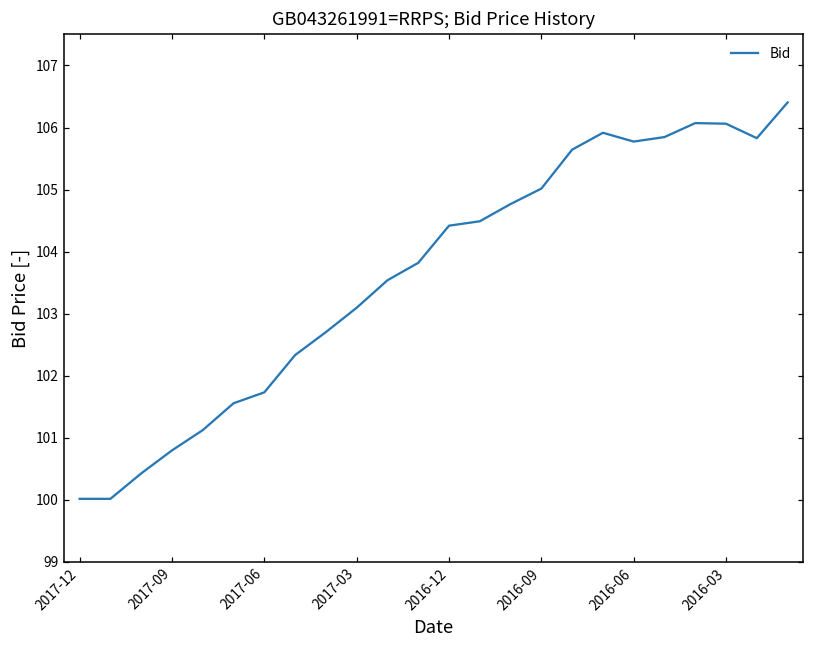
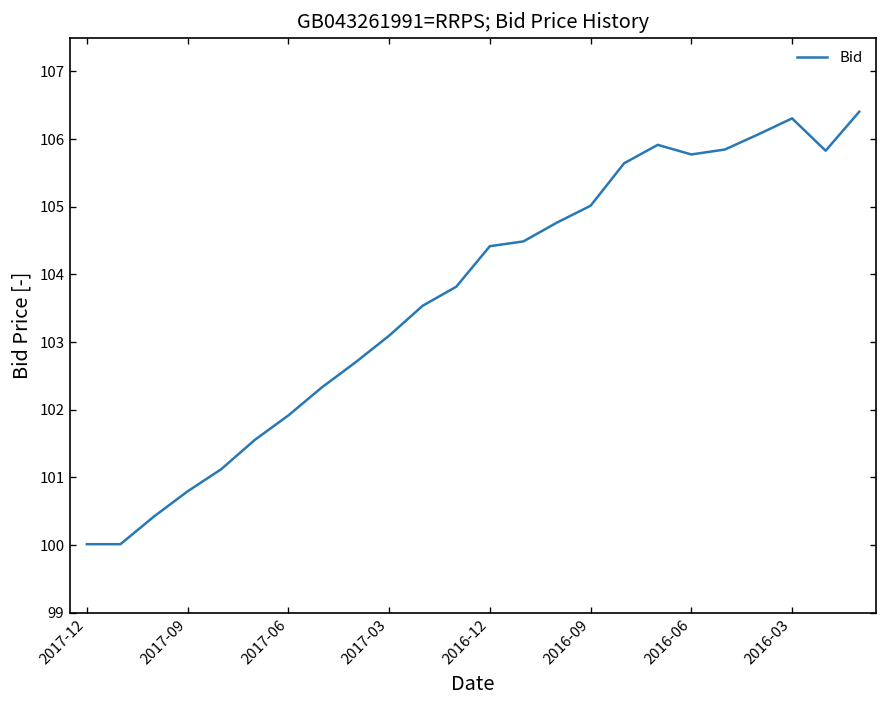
  {
    "2017-12": 100.0,
    "2017-09": 100.8,
-   "2017-06": 101.7,
+   "2017-06": 101.9,
    "2017-03": 103.1,
    "2016-12": 104.4,
    "2016-09": 105.0,
    "2016-06": 105.8,
-   "2016-03": 106.1
+   "2016-03": 106.3
  }
